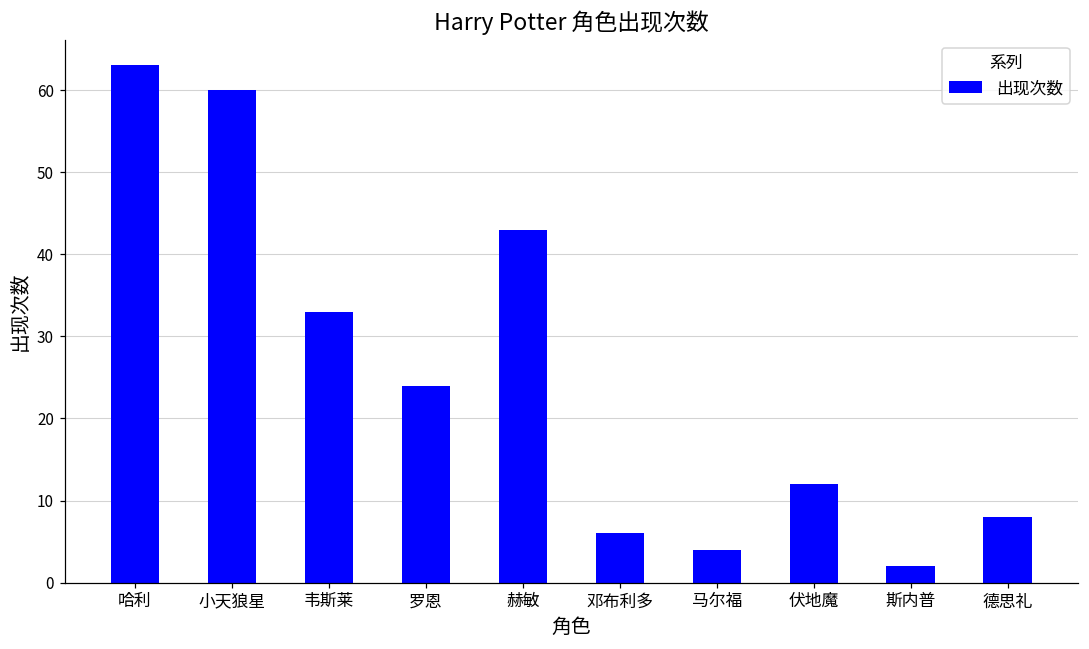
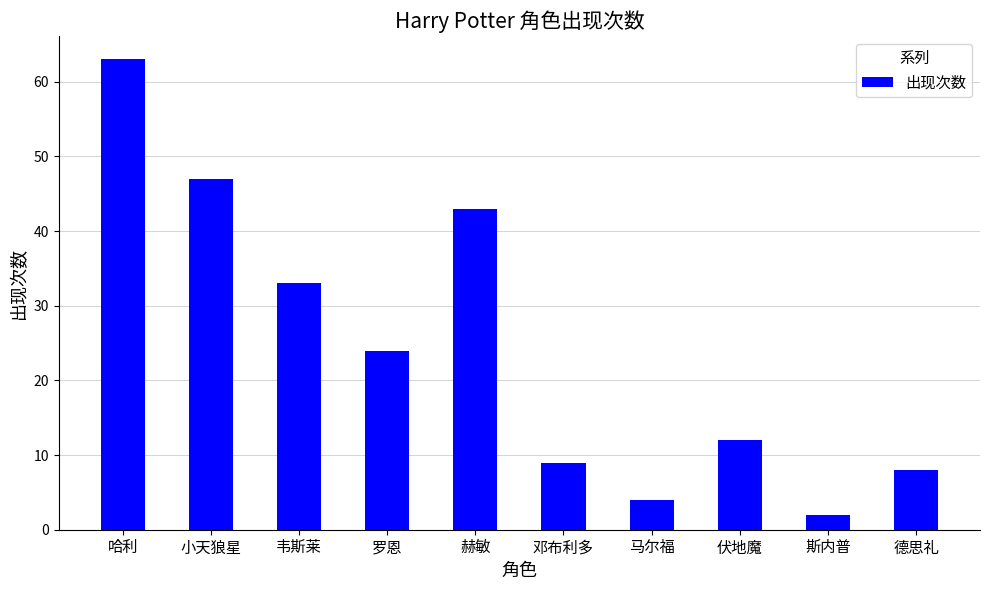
  {
    "哈利": 63,
-   "小天狼星": 60,
+   "小天狼星": 47,
    "韦斯莱": 33,
    "罗恩": 24,
    "赫敏": 43,
-   "邓布利多": 6,
+   "邓布利多": 9,
    "马尔福": 4,
    "伏地魔": 12,
    "斯内普": 2,
    "德思礼": 8
  }
